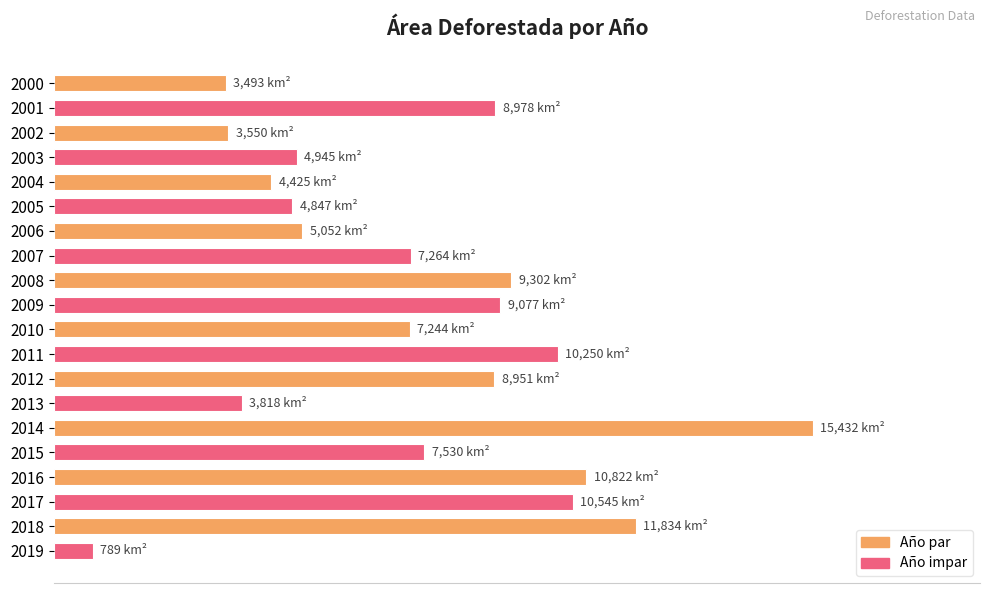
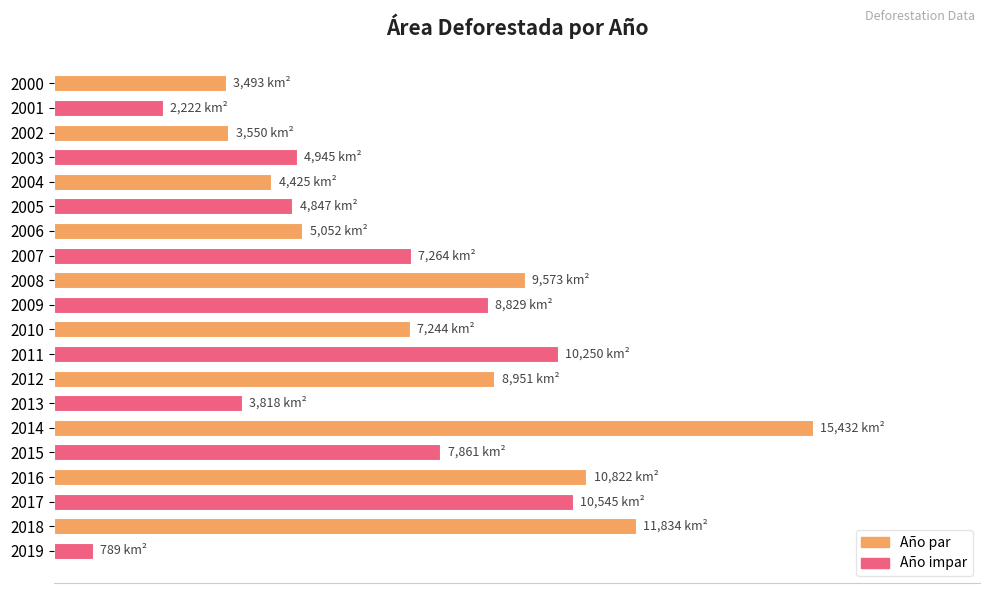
  {
    "2000": "3,493",
-   "2001": "8,978",
+   "2001": "2,222",
    "2002": "3,550",
    "2003": "4,945",
    "2004": "4,425",
    "2005": "4,847",
    "2006": "5,052",
    "2007": "7,264",
-   "2008": "9,302",
-   "2009": "9,077",
+   "2008": "9,573",
+   "2009": "8,829",
    "2010": "7,244",
    "2011": "10,250",
    "2012": "8,951",
    "2013": "3,818",
    "2014": "15,432",
-   "2015": "7,530",
+   "2015": "7,861",
    "2016": "10,822",
    "2017": "10,545",
    "2018": "11,834",
    "2019": "789"
  }
